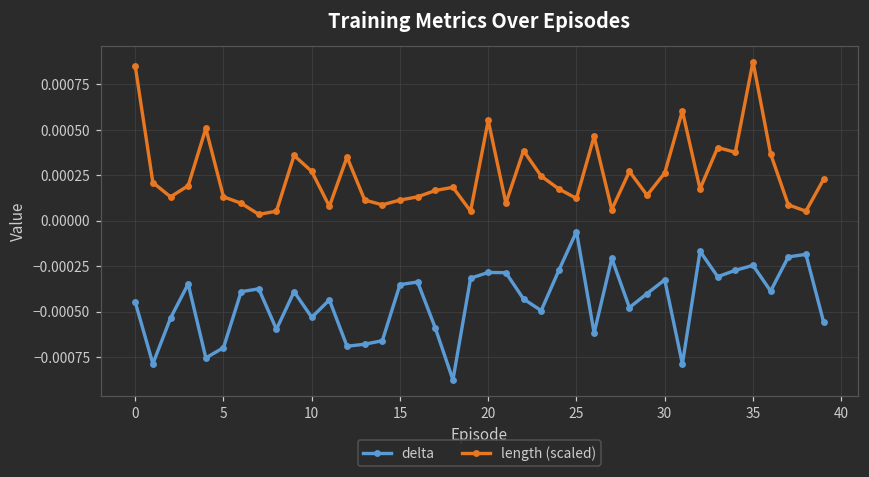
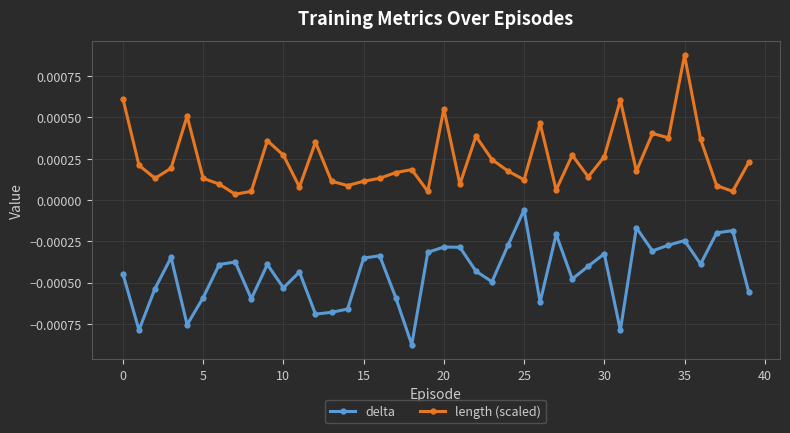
  {
    "delta": {
      "0": -0.00045,
-     "5": -0.00070,
+     "5": -0.00059,
      "10": -0.00053,
      "15": -0.00035,
      "20": -0.00028,
      "25": -0.00006,
      "30": -0.00033,
      "35": -0.00025
    },
    "length (scaled)": {
-     "0": 0.00085,
+     "0": 0.00061,
      "5": 0.00013,
      "10": 0.00027,
      "15": 0.00011,
      "20": 0.00055,
      "25": 0.00012,
      "30": 0.00026,
      "35": 0.00088
    }
  }
